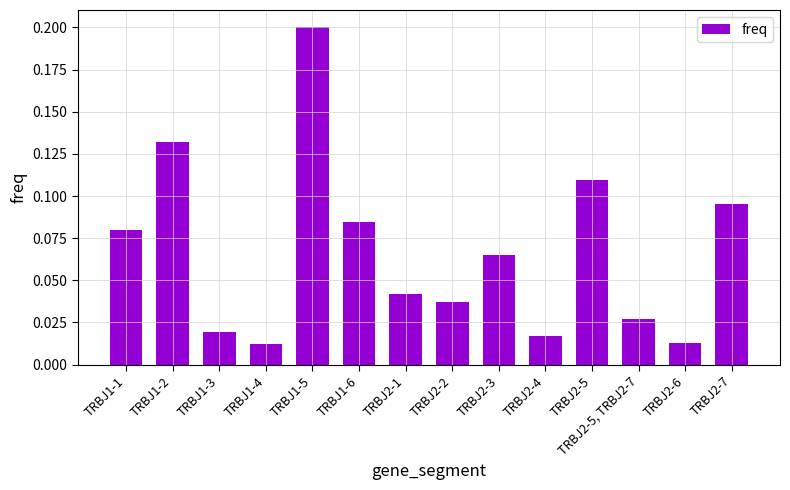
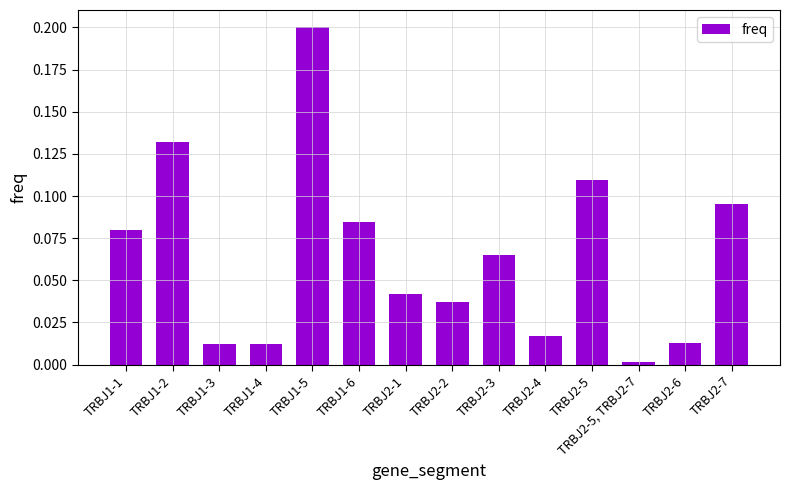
  {
    "TRBJ1-1": 0.080,
    "TRBJ1-2": 0.132,
-   "TRBJ1-3": 0.019,
+   "TRBJ1-3": 0.012,
    "TRBJ1-4": 0.012,
    "TRBJ1-5": 0.200,
    "TRBJ1-6": 0.085,
    "TRBJ2-1": 0.042,
    "TRBJ2-2": 0.037,
    "TRBJ2-3": 0.065,
    "TRBJ2-4": 0.017,
    "TRBJ2-5": 0.109,
-   "TRBJ2-5, TRBJ2-7": 0.027,
+   "TRBJ2-5, TRBJ2-7": 0.001,
    "TRBJ2-6": 0.013,
    "TRBJ2-7": 0.096
  }
